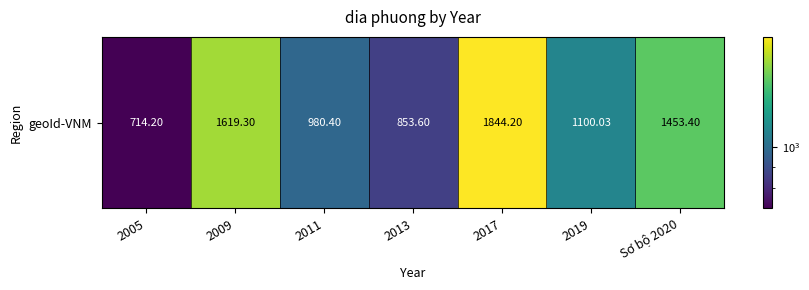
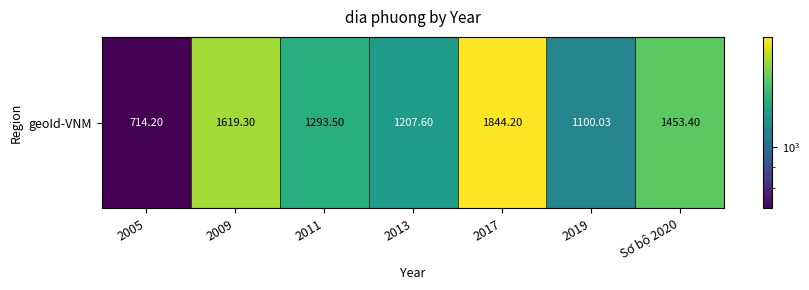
  {
    "geoId-VNM": {
      "2005": 714.20,
      "2009": 1619.30,
-     "2011": 980.40,
-     "2013": 853.60,
+     "2011": 1293.50,
+     "2013": 1207.60,
      "2017": 1844.20,
      "2019": 1100.03,
      "Sơ bộ 2020": 1453.40
    }
  }
